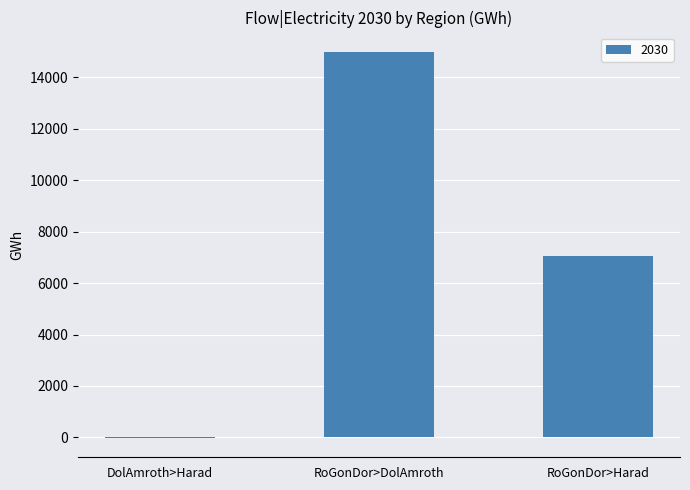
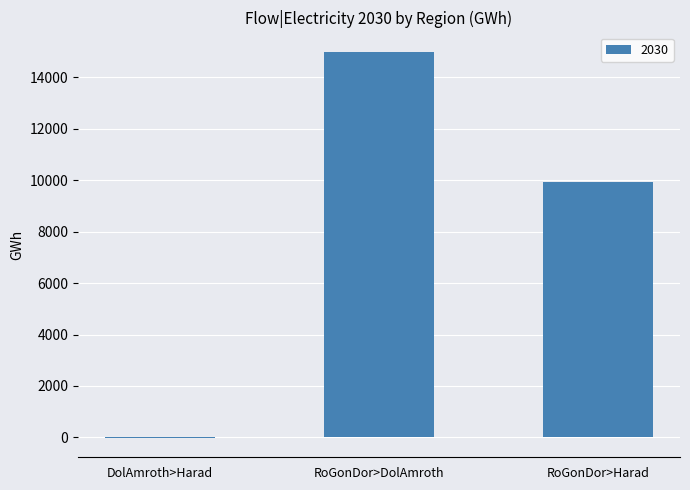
  {
    "RoGonDor>DolAmroth": 15000,
-   "RoGonDor>Harad": 7100
+   "RoGonDor>Harad": 9900
  }
